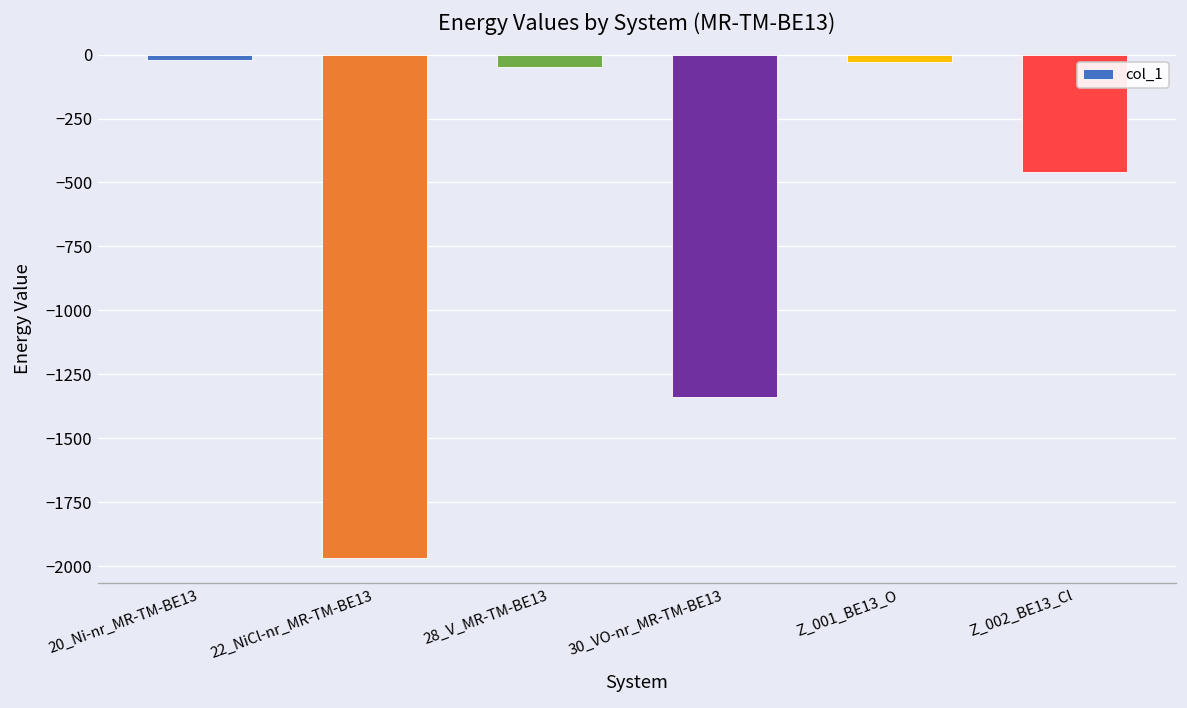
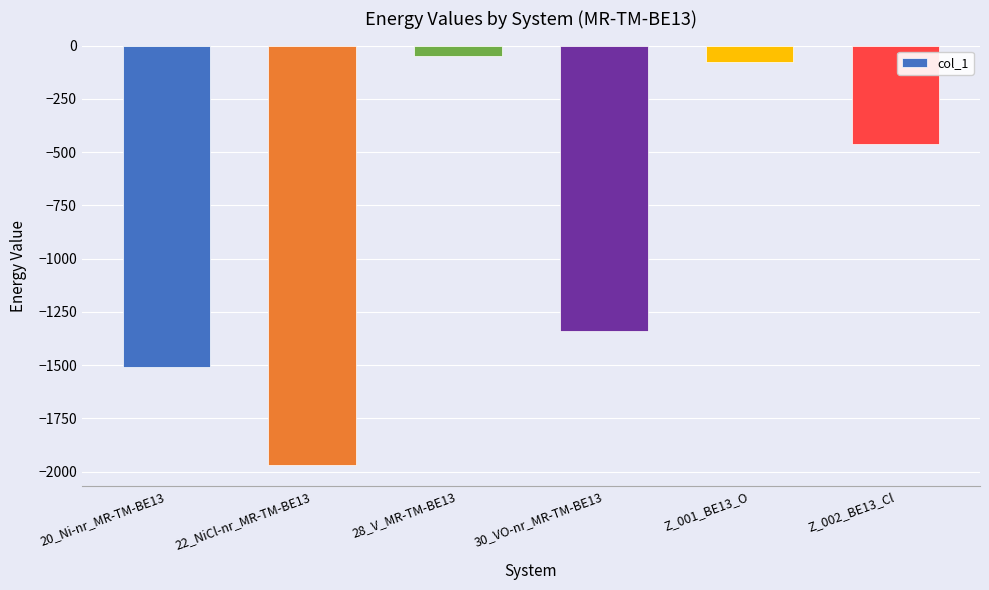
  {
-   "20_Ni-nr_MR-TM-BE13": -20,
+   "20_Ni-nr_MR-TM-BE13": -1510,
    "22_NiCl-nr_MR-TM-BE13": -1970,
    "28_V_MR-TM-BE13": -50,
    "30_VO-nr_MR-TM-BE13": -1340,
-   "Z_001_BE13_O": -30,
+   "Z_001_BE13_O": -80,
    "Z_002_BE13_Cl": -460
  }
